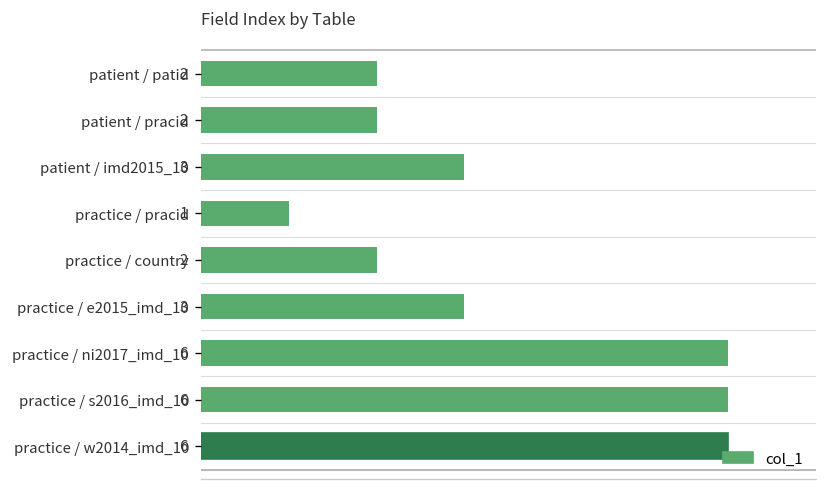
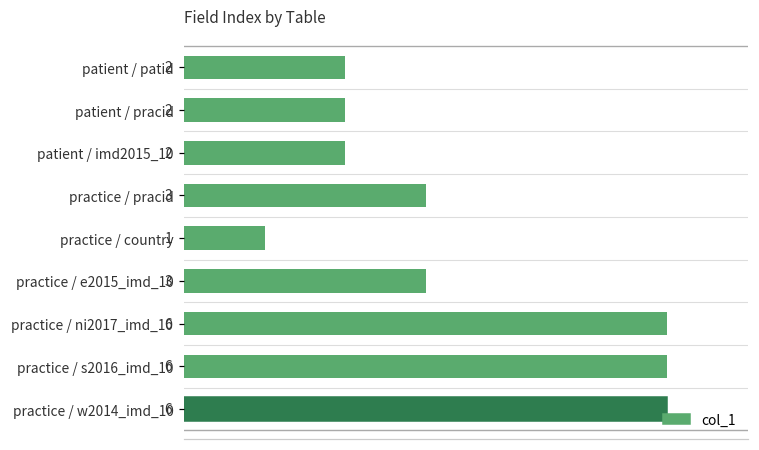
  {
-   "patient / imd2015_10": 3,
-   "practice / pracid": 1,
-   "practice / country": 2
+   "patient / imd2015_10": 2,
+   "practice / pracid": 3,
+   "practice / country": 1
  }
